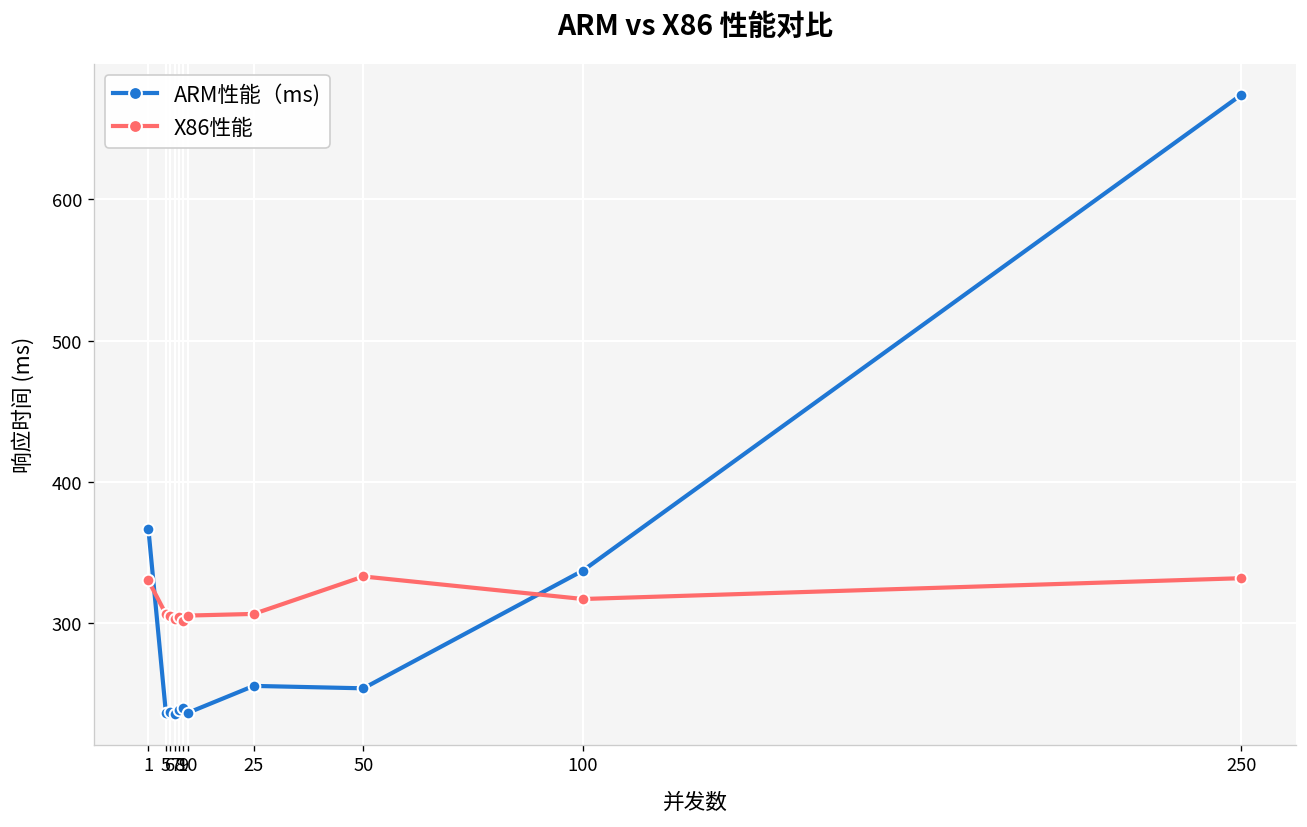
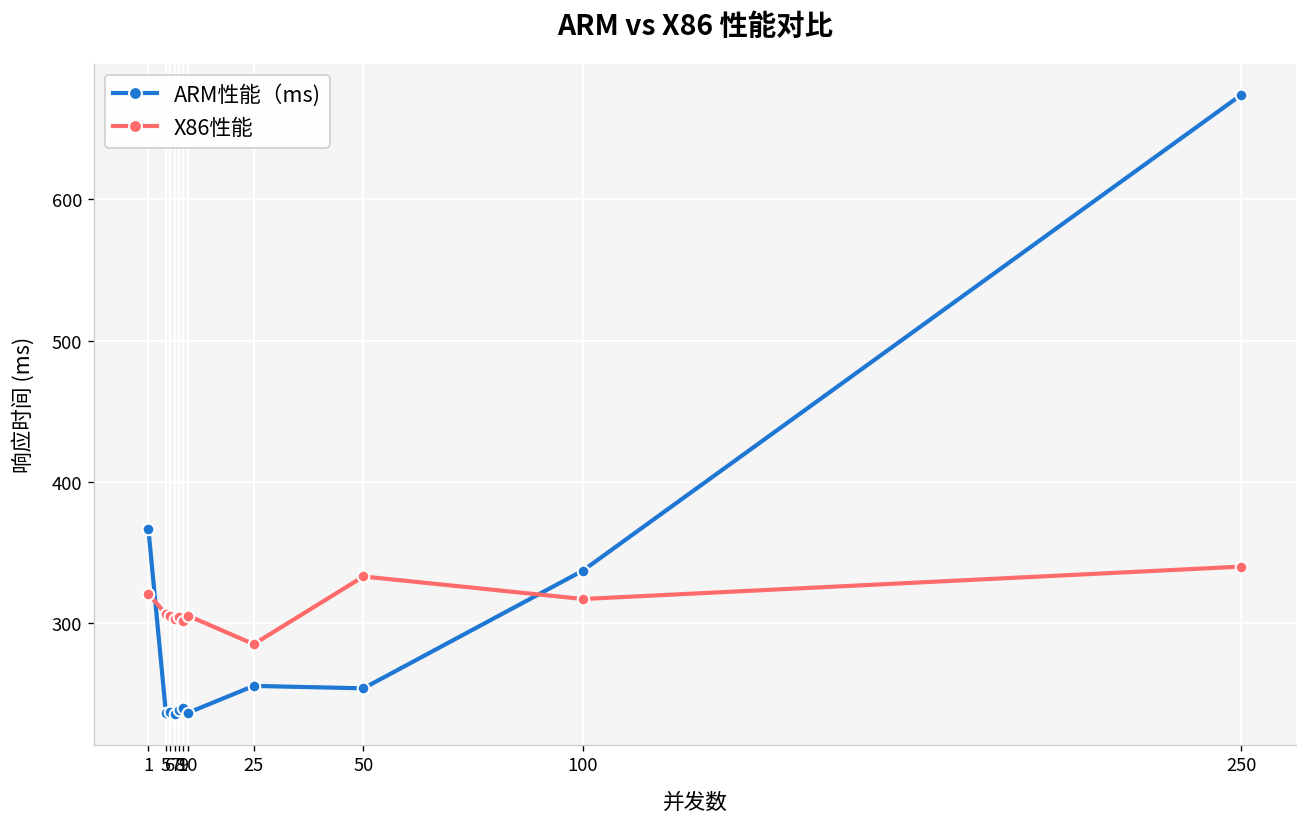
  {
    "ARM性能（ms)": {
      "1": 367,
      "25": 256,
      "50": 254,
      "100": 337,
      "250": 674
    },
    "X86性能": {
-     "1": 330,
-     "25": 307,
+     "1": 321,
+     "25": 285,
      "50": 333,
      "100": 317,
-     "250": 332
+     "250": 340
    }
  }
